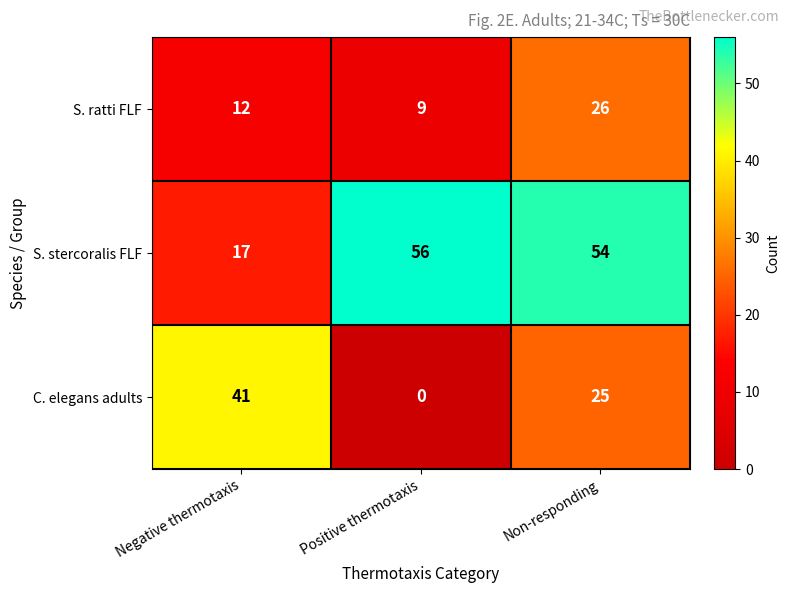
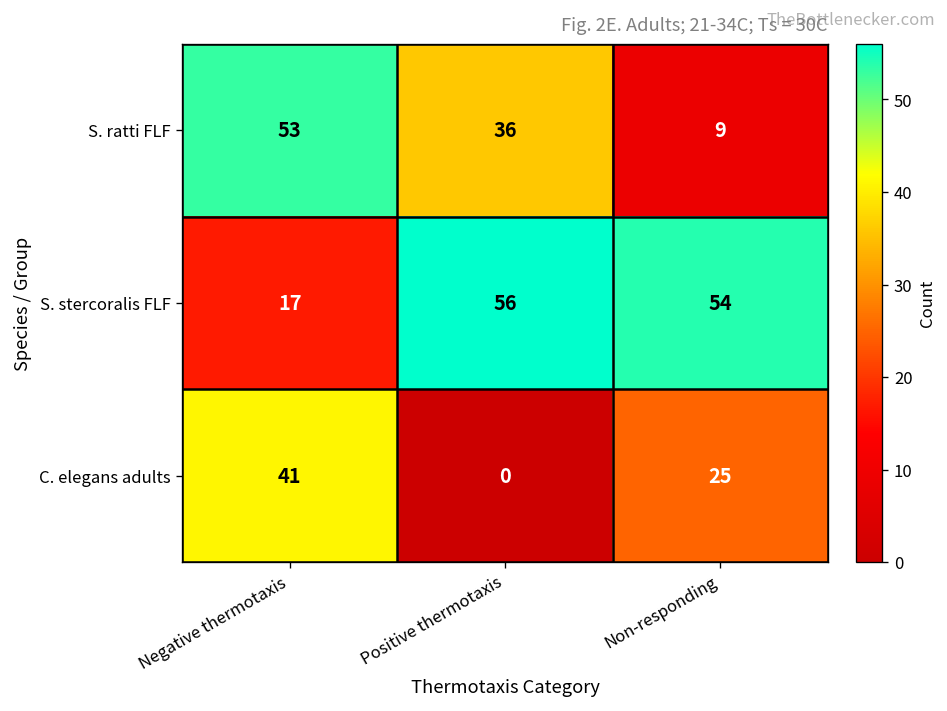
  {
    "S. ratti FLF": {
-     "Negative thermotaxis": 12,
-     "Positive thermotaxis": 9,
-     "Non-responding": 26
+     "Negative thermotaxis": 53,
+     "Positive thermotaxis": 36,
+     "Non-responding": 9
    },
    "S. stercoralis FLF": {
      "Negative thermotaxis": 17,
      "Positive thermotaxis": 56,
      "Non-responding": 54
    },
    "C. elegans adults": {
      "Negative thermotaxis": 41,
      "Positive thermotaxis": 0,
      "Non-responding": 25
    }
  }
